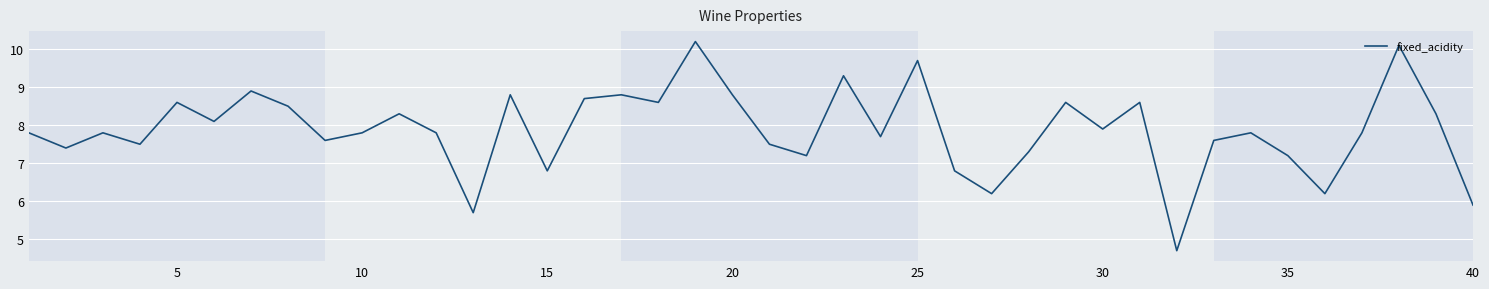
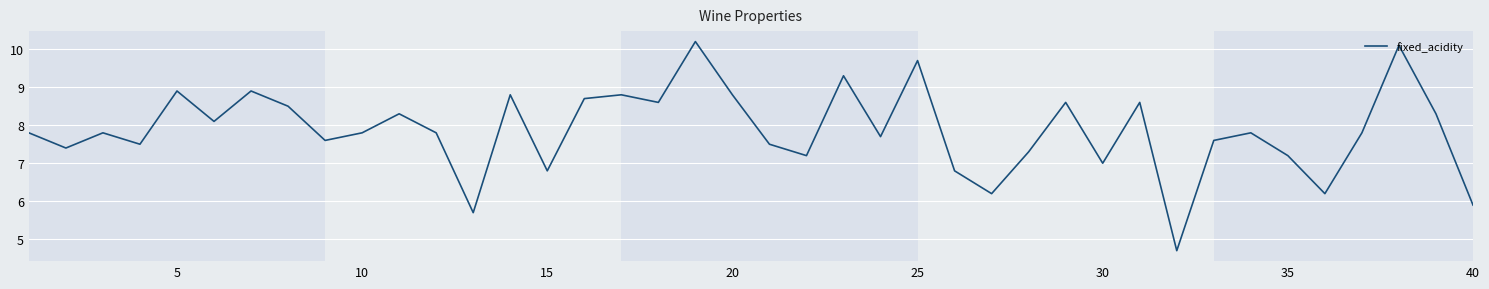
  {
-   "5": 8.6,
+   "5": 8.9,
    "10": 7.8,
    "15": 6.8,
    "20": 8.8,
    "25": 9.7,
-   "30": 7.9,
+   "30": 7.0,
    "35": 7.2,
    "40": 5.9
  }
